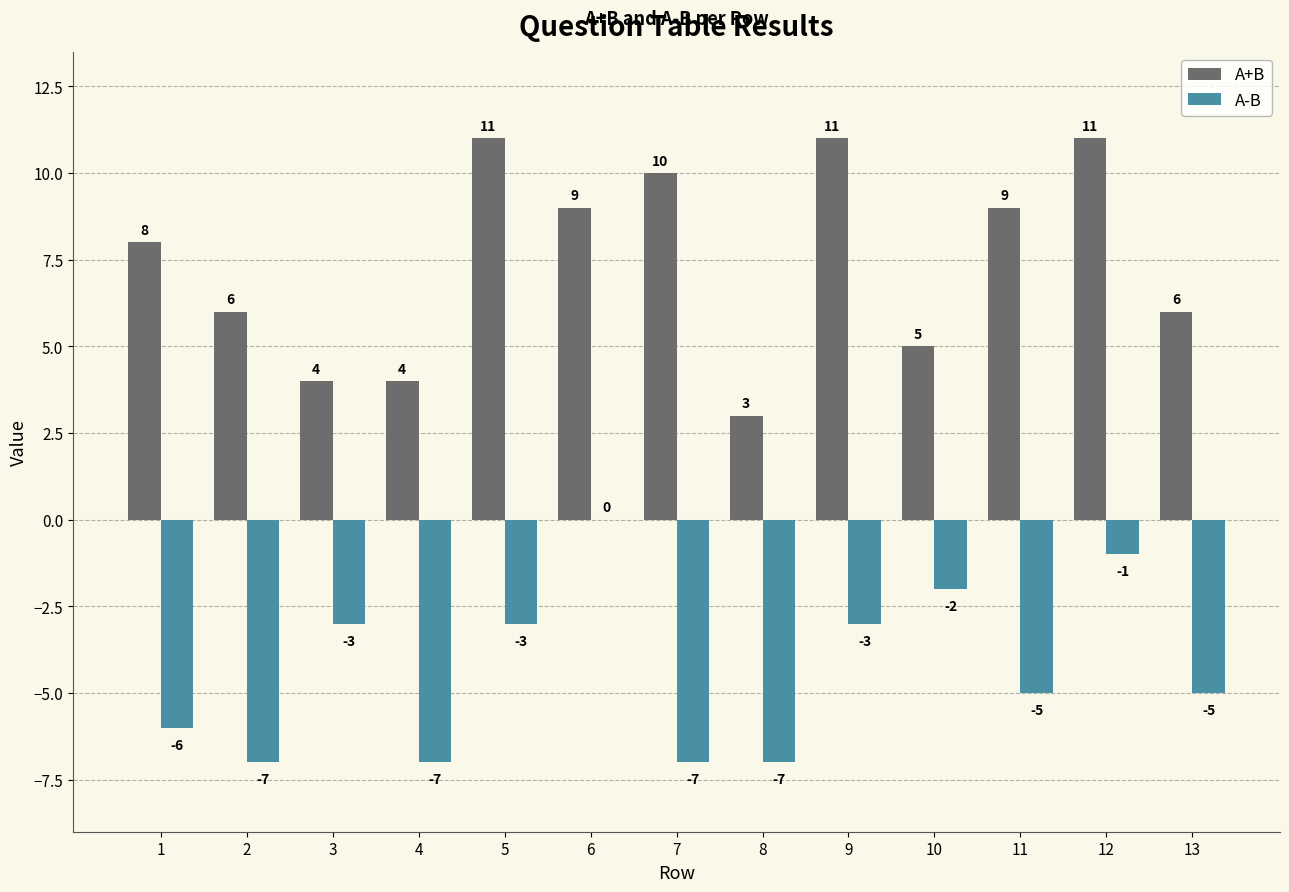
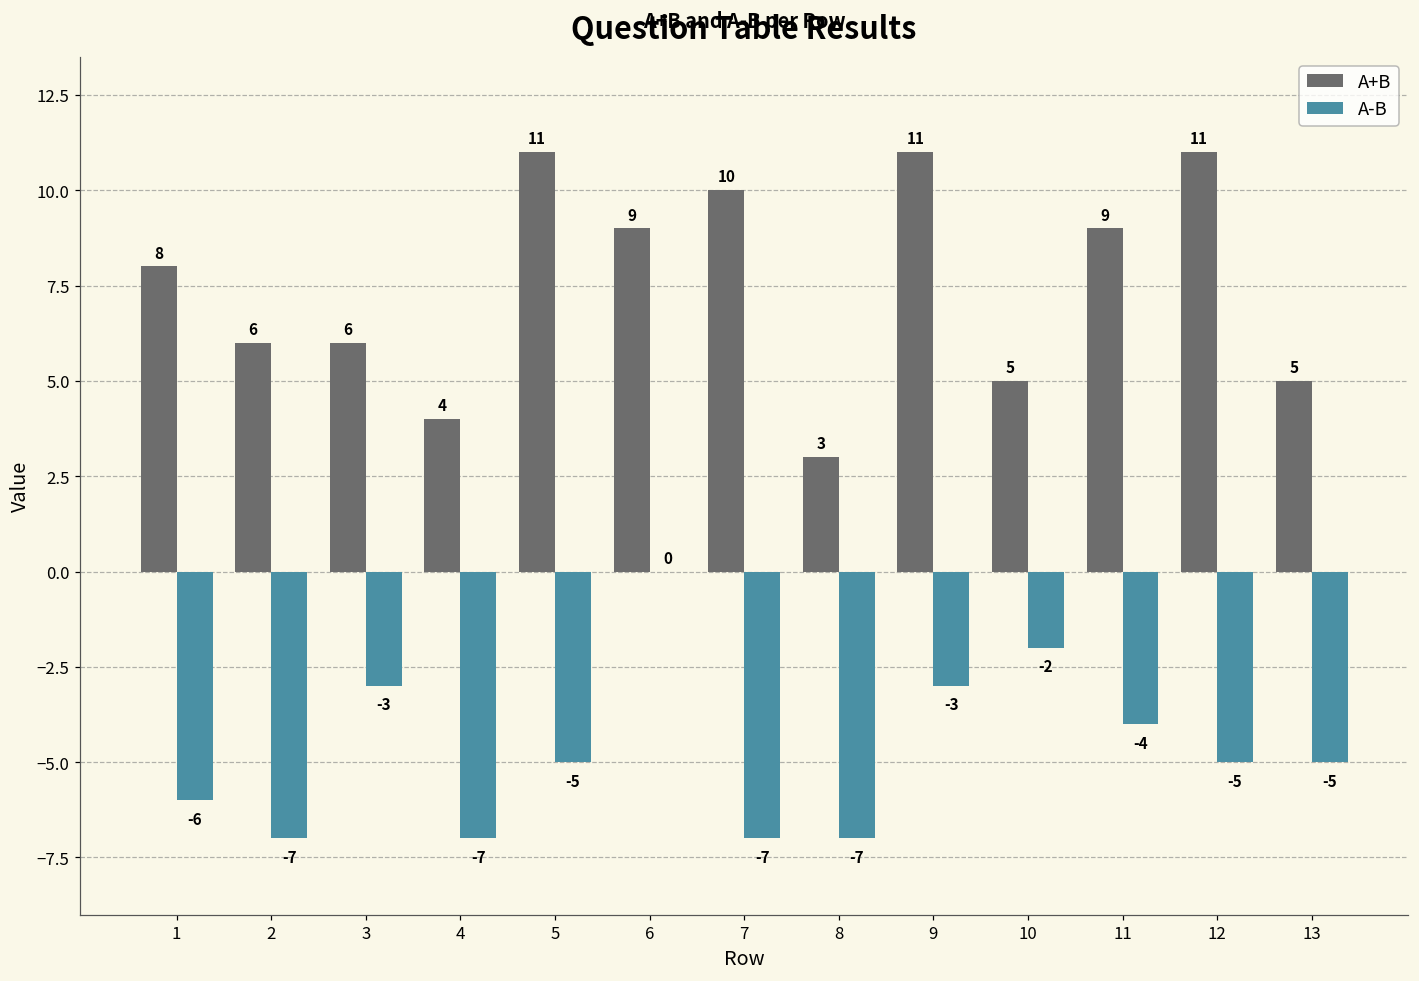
  {
    "A+B": {
      "1": 8,
      "2": 6,
-     "3": 4,
+     "3": 6,
      "4": 4,
      "5": 11,
      "6": 9,
      "7": 10,
      "8": 3,
      "9": 11,
      "10": 5,
      "11": 9,
      "12": 11,
-     "13": 6
+     "13": 5
    },
    "A-B": {
      "1": -6,
      "2": -7,
      "3": -3,
      "4": -7,
-     "5": -3,
+     "5": -5,
      "6": 0,
      "7": -7,
      "8": -7,
      "9": -3,
      "10": -2,
-     "11": -5,
-     "12": -1,
+     "11": -4,
+     "12": -5,
      "13": -5
    }
  }
